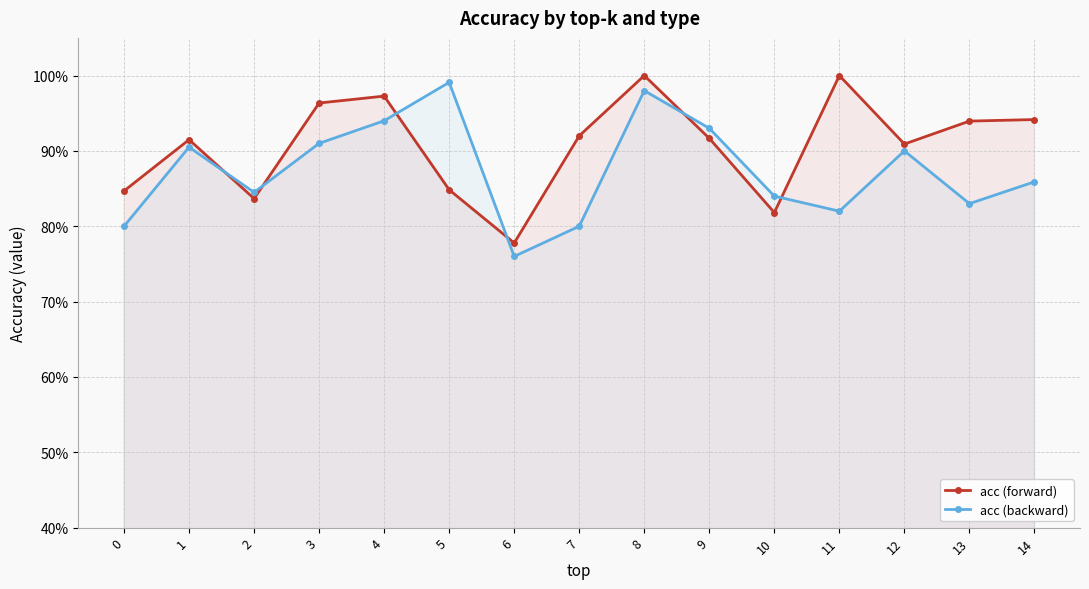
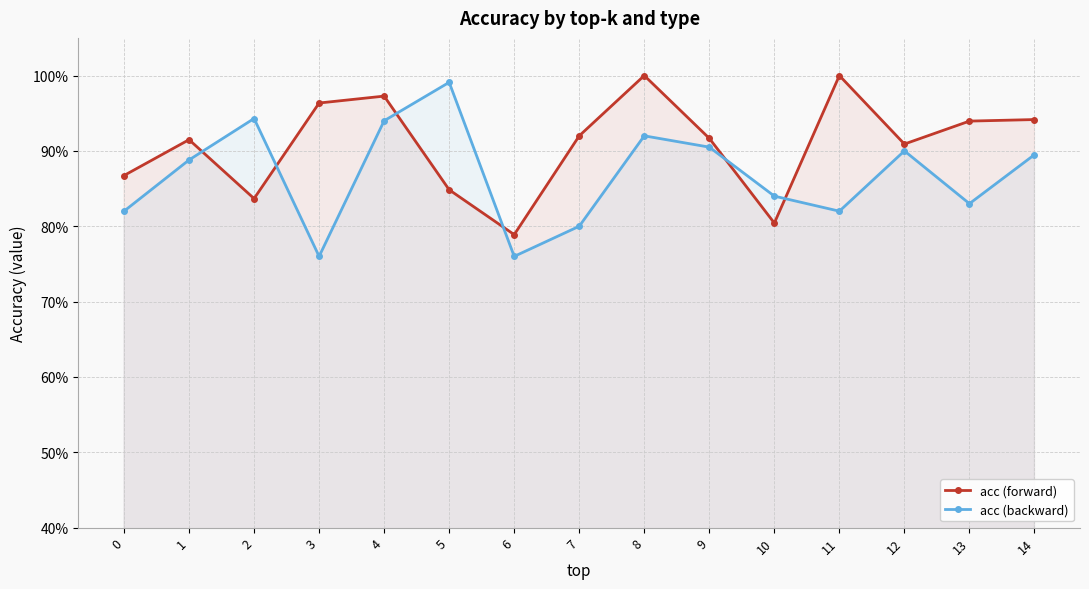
  {
    "acc (forward)": {
-     "0": "85%",
+     "0": "87%",
      "1": "91%",
      "2": "84%",
      "3": "96%",
      "4": "97%",
      "5": "85%",
-     "6": "78%",
+     "6": "79%",
      "7": "92%",
      "8": "100%",
      "9": "92%",
-     "10": "82%",
+     "10": "80%",
      "11": "100%",
      "12": "91%",
      "13": "94%",
      "14": "94%"
    },
    "acc (backward)": {
-     "0": "80%",
-     "1": "91%",
-     "2": "85%",
-     "3": "91%",
+     "0": "82%",
+     "1": "89%",
+     "2": "94%",
+     "3": "76%",
      "4": "94%",
      "5": "99%",
      "6": "76%",
      "7": "80%",
-     "8": "98%",
-     "9": "93%",
+     "8": "92%",
+     "9": "91%",
      "10": "84%",
      "11": "82%",
      "12": "90%",
      "13": "83%",
-     "14": "86%"
+     "14": "90%"
    }
  }
